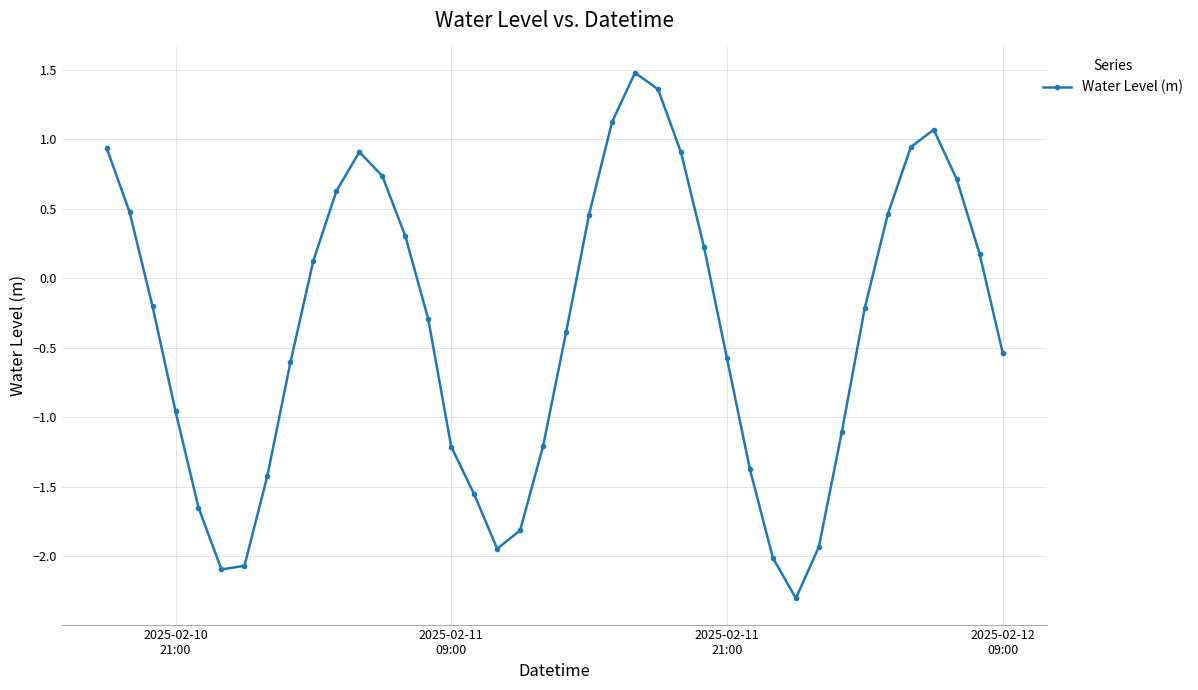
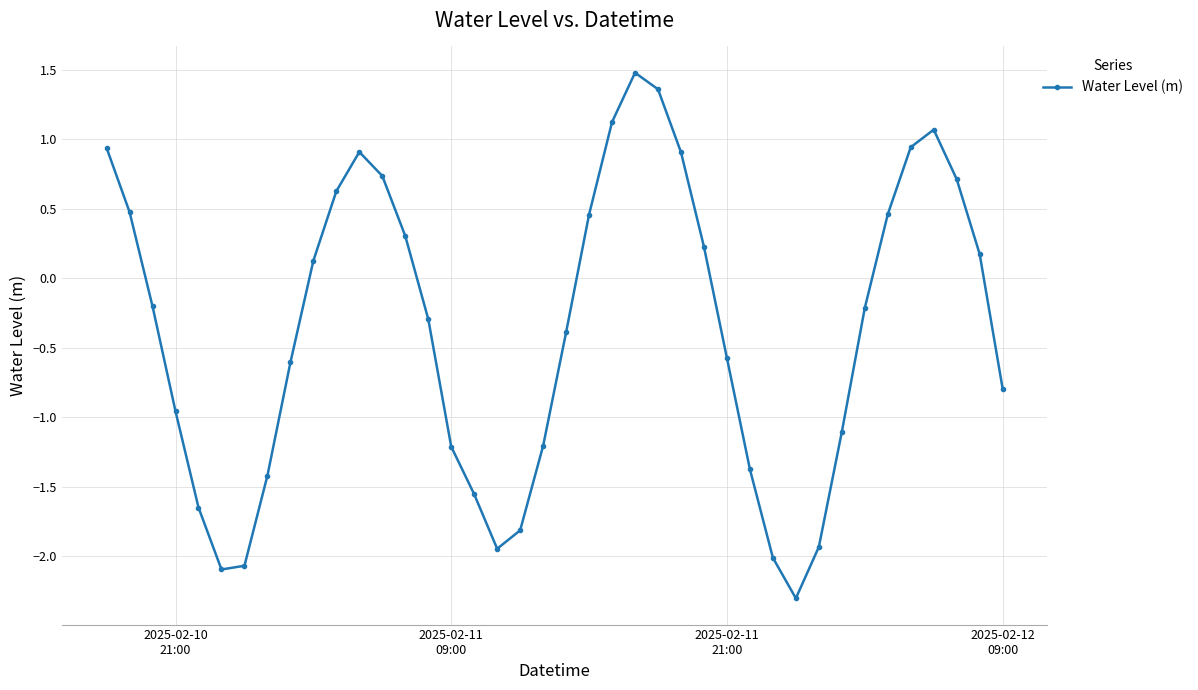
  {
    "2025-02-10 21:00": -0.96,
    "2025-02-11 09:00": -1.21,
    "2025-02-11 21:00": -0.57,
-   "2025-02-12 09:00": -0.54
+   "2025-02-12 09:00": -0.79
  }
